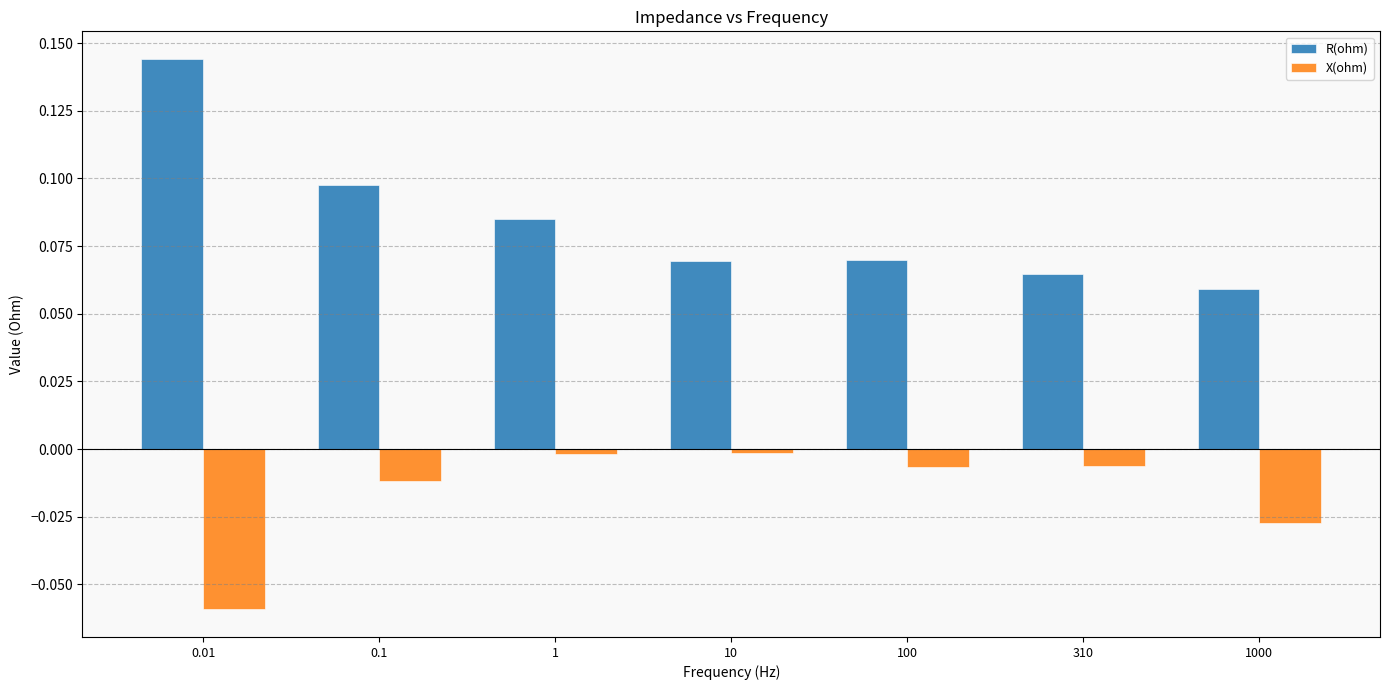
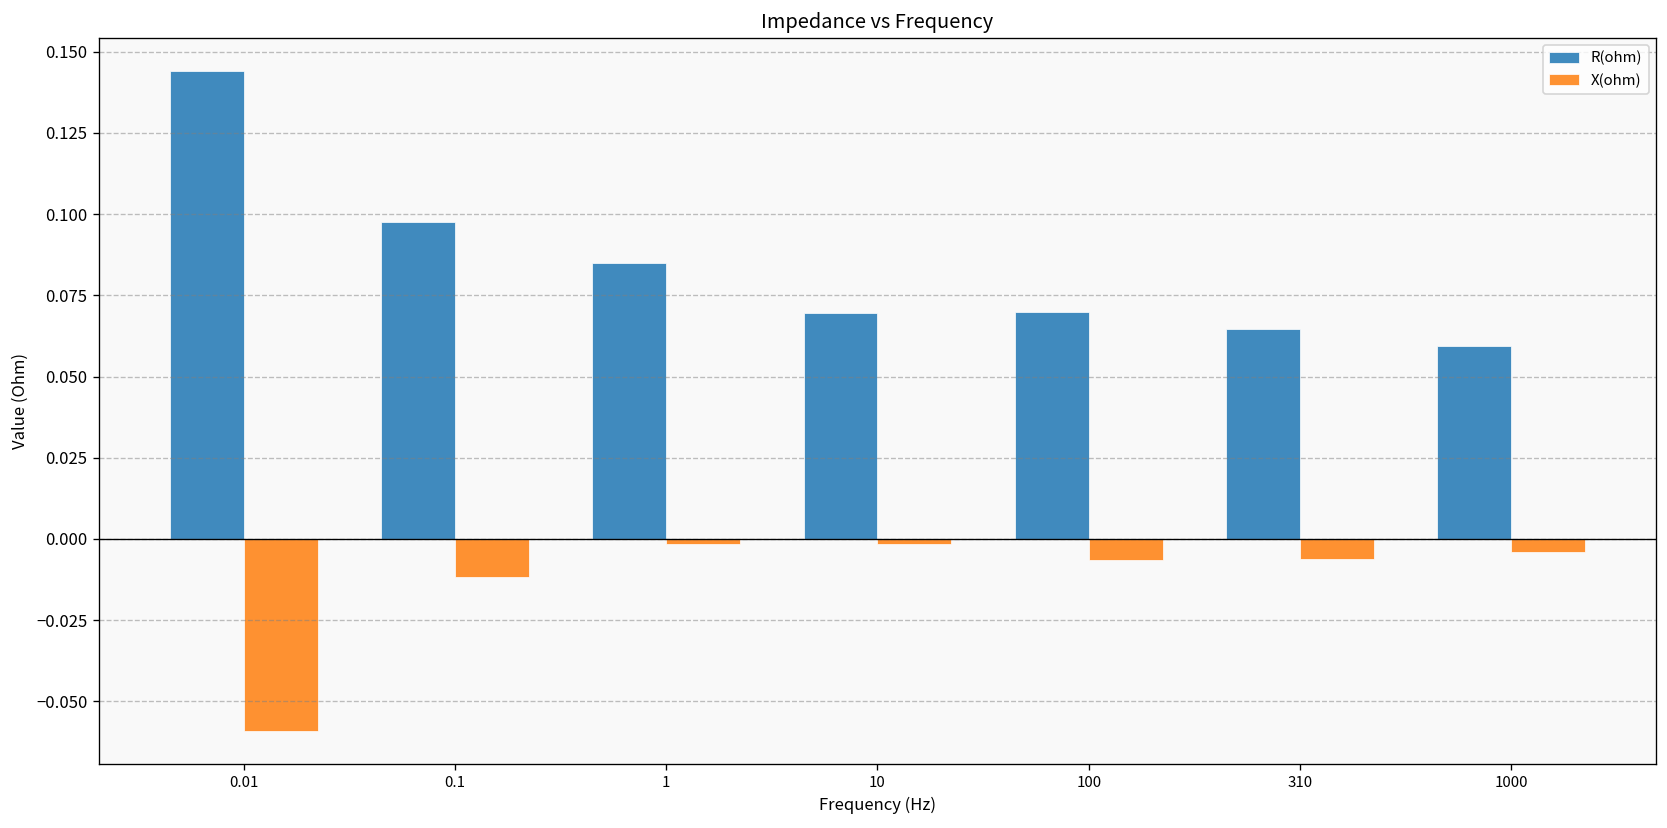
  {
    "R(ohm)": {
      "0.01": 0.144,
      "0.1": 0.098,
      "1": 0.085,
      "10": 0.069,
      "100": 0.070,
      "310": 0.065,
      "1000": 0.059
    },
    "X(ohm)": {
      "0.01": -0.059,
      "0.1": -0.012,
      "1": -0.002,
      "10": -0.002,
      "100": -0.006,
      "310": -0.006,
-     "1000": -0.027
+     "1000": -0.004
    }
  }
